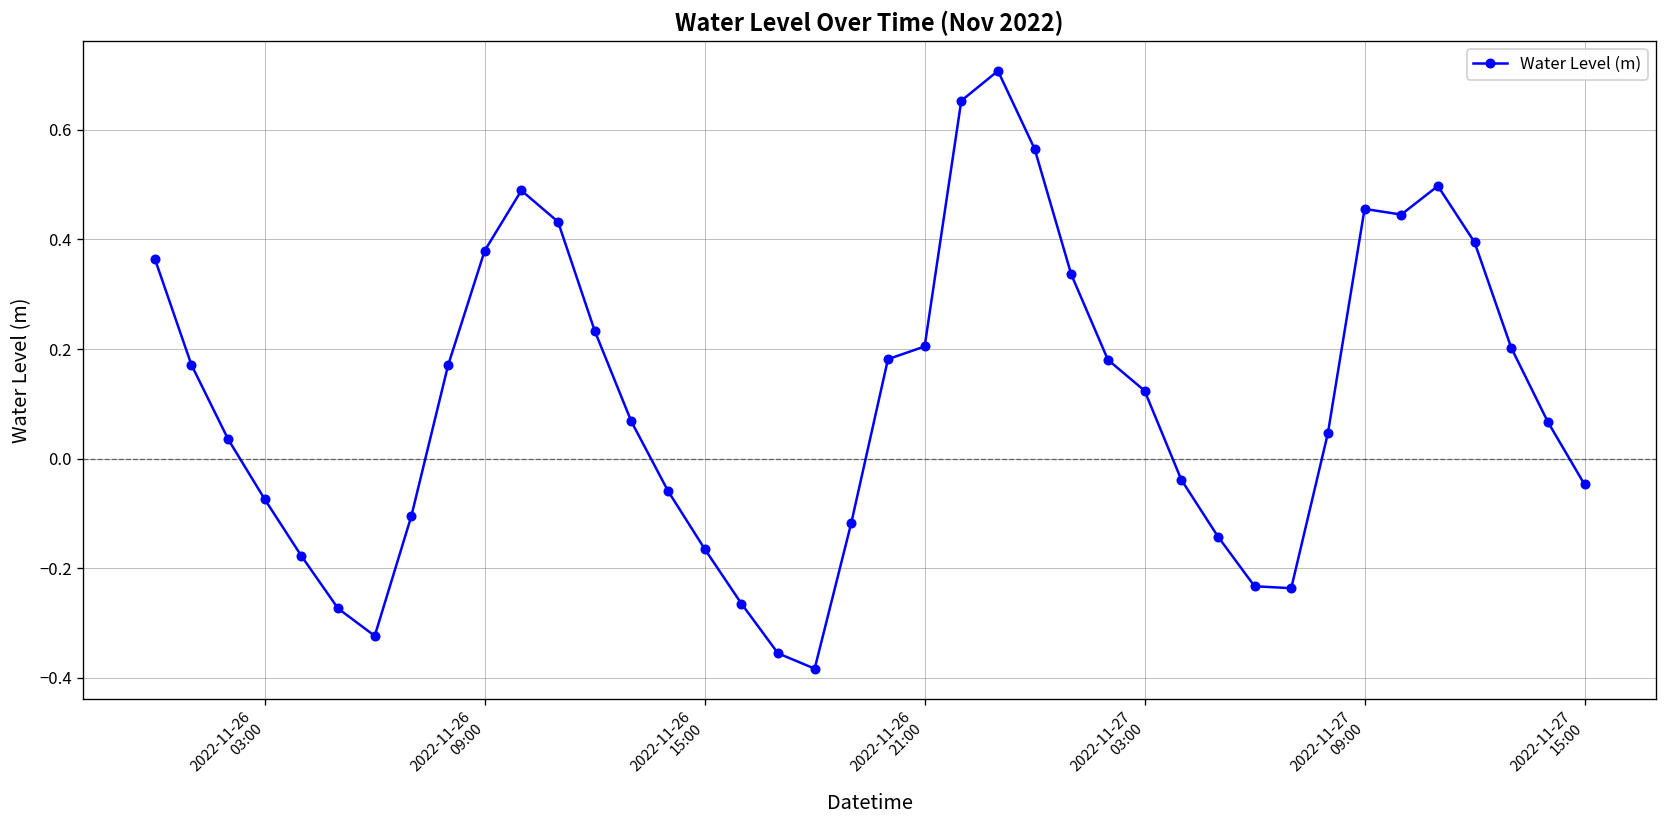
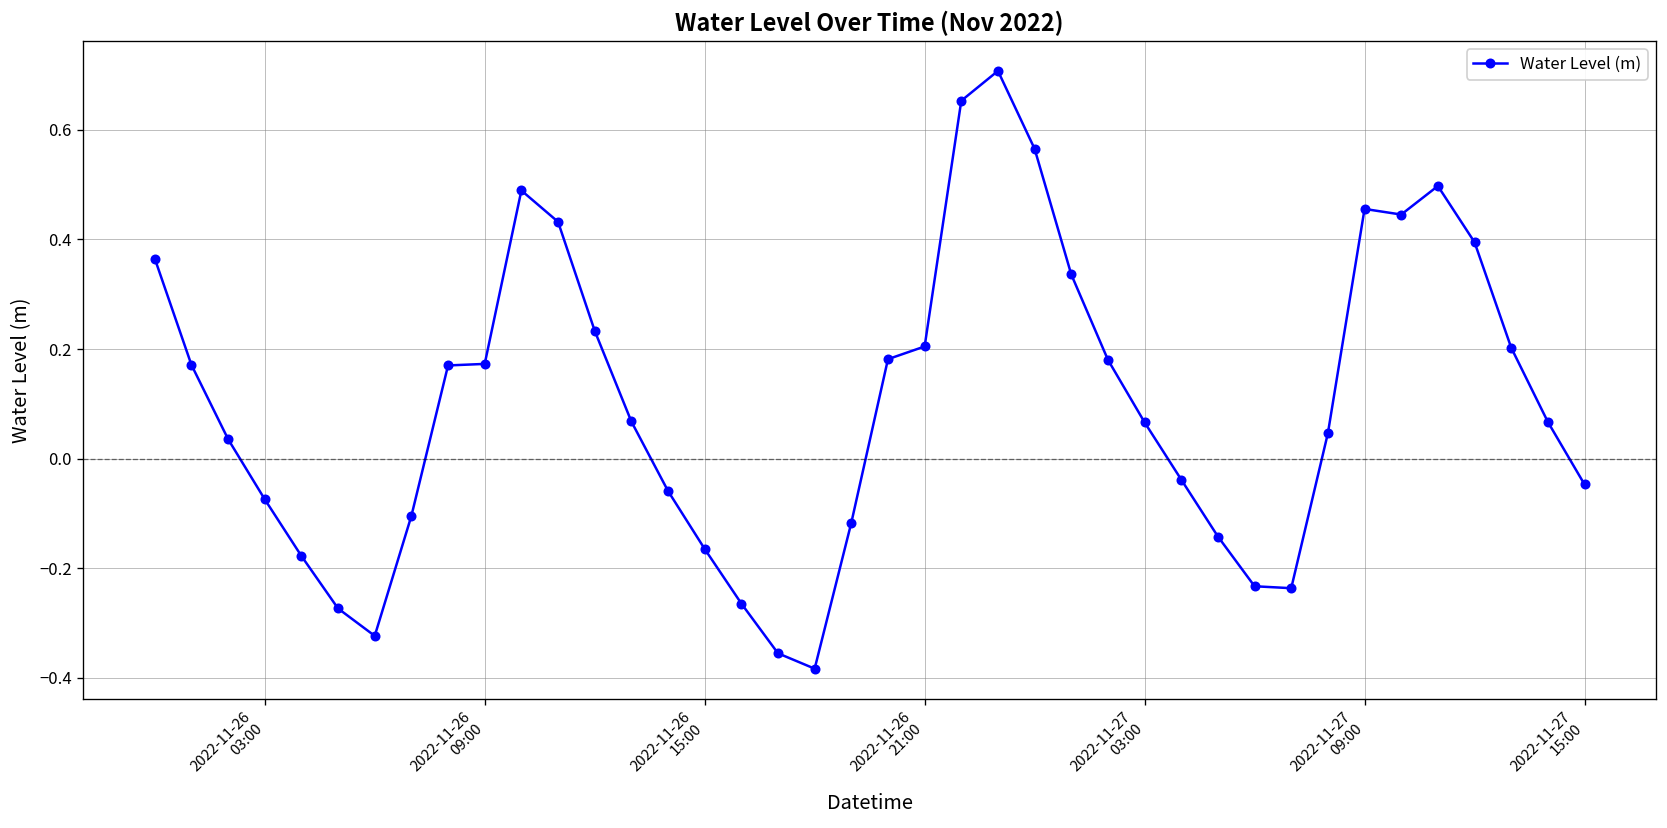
  {
    "2022-11-26 03:00": -0.07,
-   "2022-11-26 09:00": 0.38,
+   "2022-11-26 09:00": 0.17,
    "2022-11-26 15:00": -0.16,
    "2022-11-26 21:00": 0.20,
-   "2022-11-27 03:00": 0.12,
+   "2022-11-27 03:00": 0.07,
    "2022-11-27 09:00": 0.46,
    "2022-11-27 15:00": -0.05
  }
